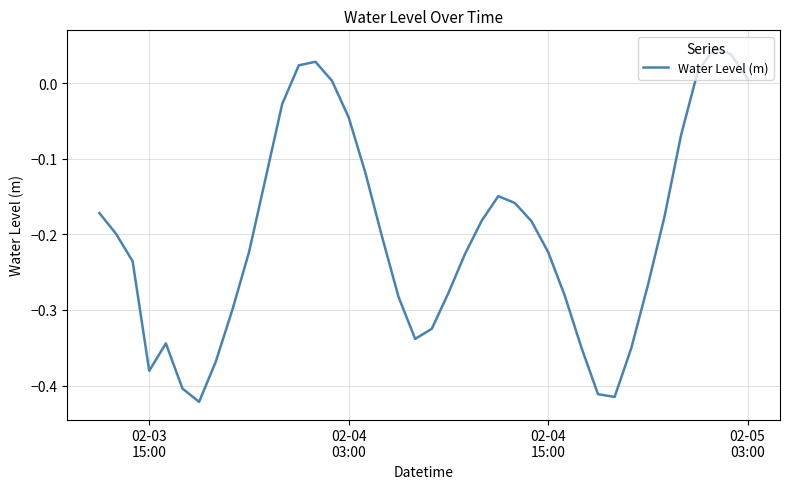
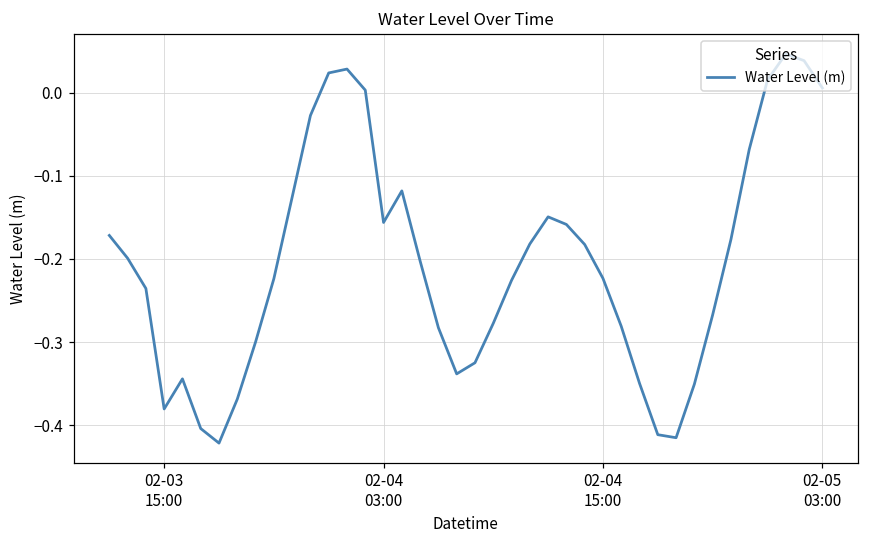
  {
    "02-03 15:00": -0.38,
-   "02-04 03:00": -0.05,
+   "02-04 03:00": -0.16,
    "02-04 15:00": -0.22
  }
